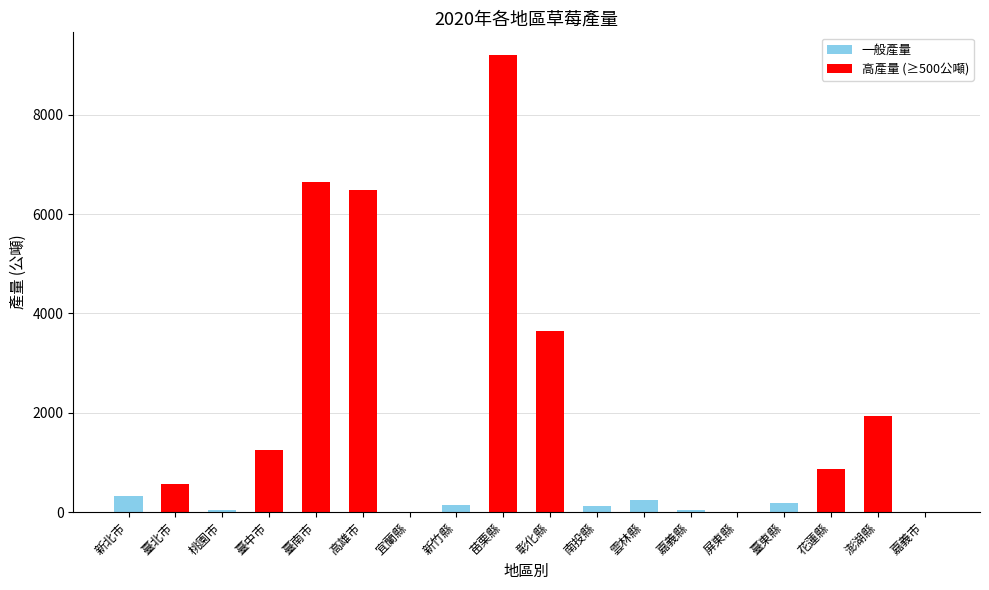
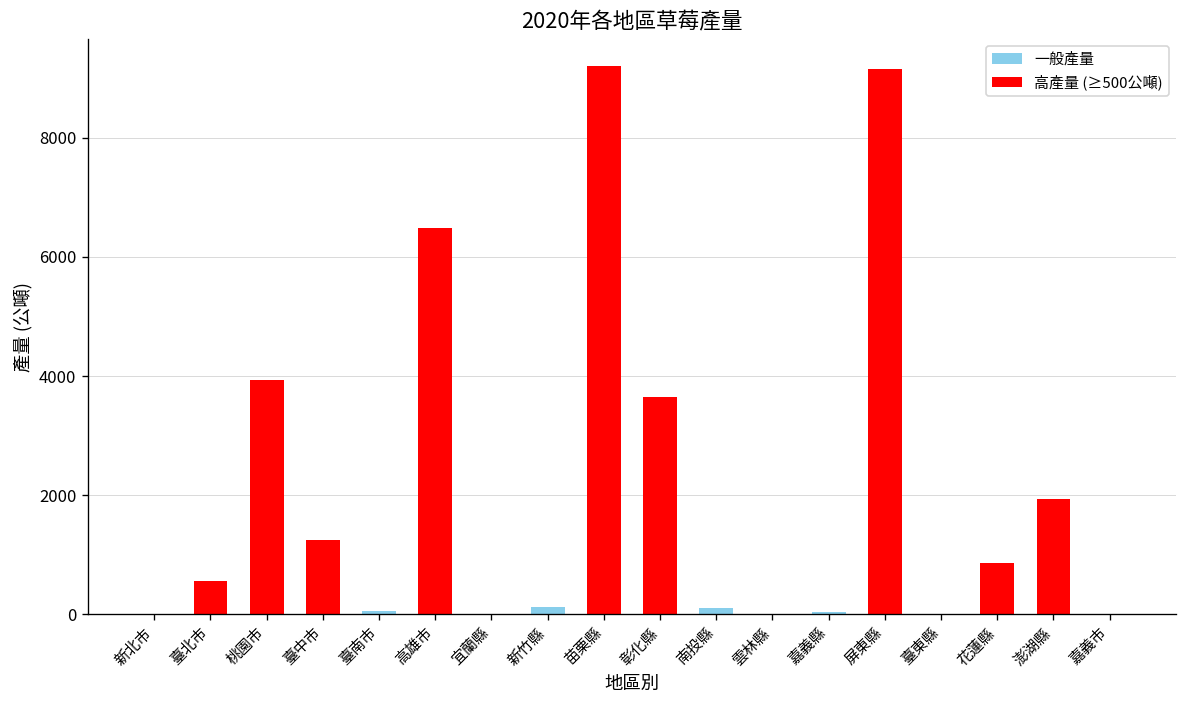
  {
-   "新北市": 300,
+   "新北市": 0,
    "臺北市": 600,
-   "桃園市": 0,
+   "桃園市": 3900,
    "臺中市": 1300,
-   "臺南市": 6700,
+   "臺南市": 100,
    "高雄市": 6500,
    "新竹縣": 100,
    "苗栗縣": 9200,
    "彰化縣": 3700,
    "南投縣": 100,
-   "雲林縣": 200,
-   "屏東縣": 0,
-   "臺東縣": 200,
+   "雲林縣": 0,
+   "屏東縣": 9200,
+   "臺東縣": 0,
    "花蓮縣": 900,
    "澎湖縣": 1900
  }
